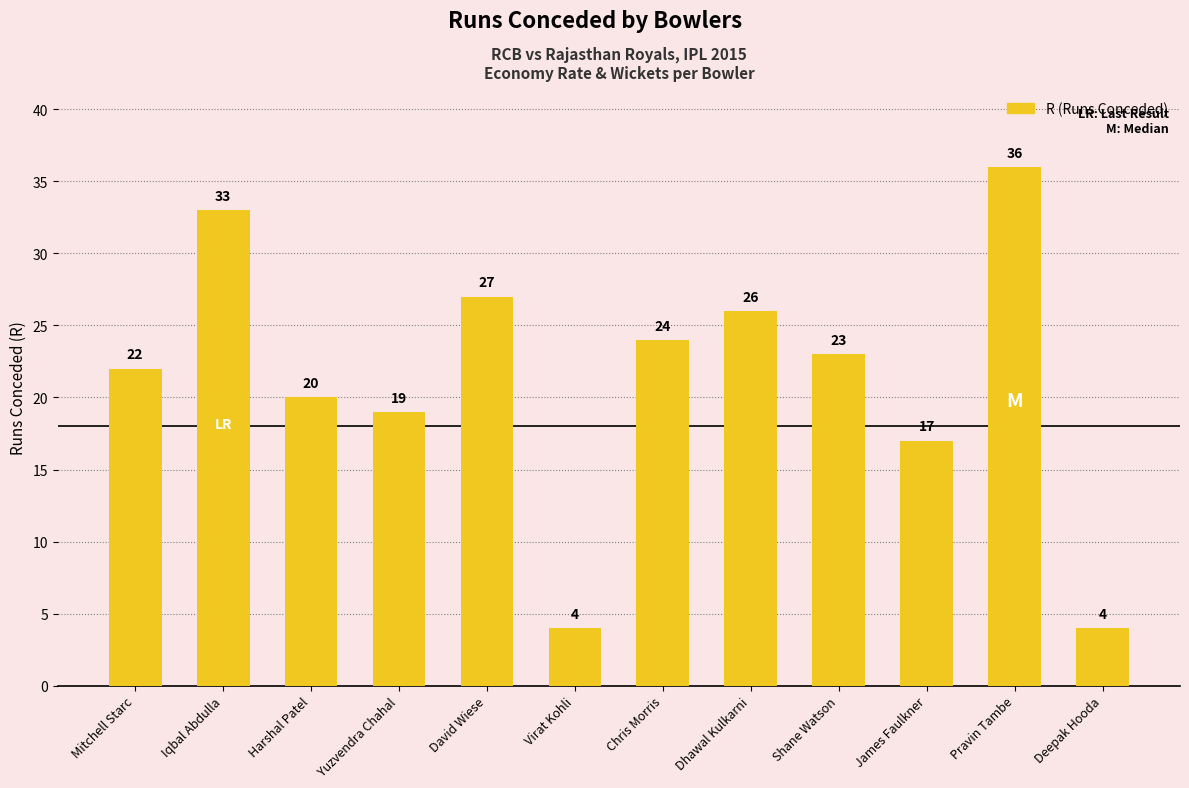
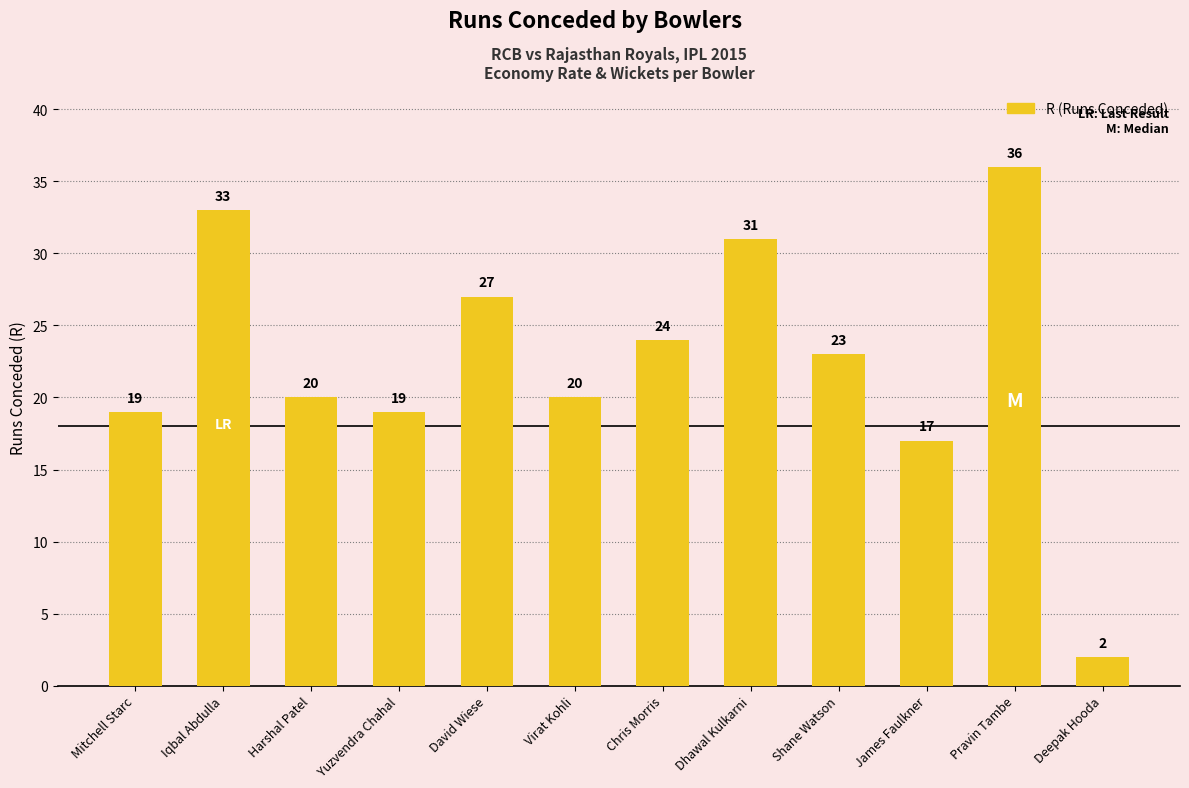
  {
-   "Mitchell Starc": 22,
+   "Mitchell Starc": 19,
    "Iqbal Abdulla": 33,
    "Harshal Patel": 20,
    "Yuzvendra Chahal": 19,
    "David Wiese": 27,
-   "Virat Kohli": 4,
+   "Virat Kohli": 20,
    "Chris Morris": 24,
-   "Dhawal Kulkarni": 26,
+   "Dhawal Kulkarni": 31,
    "Shane Watson": 23,
    "James Faulkner": 17,
    "Pravin Tambe": 36,
-   "Deepak Hooda": 4
+   "Deepak Hooda": 2
  }
